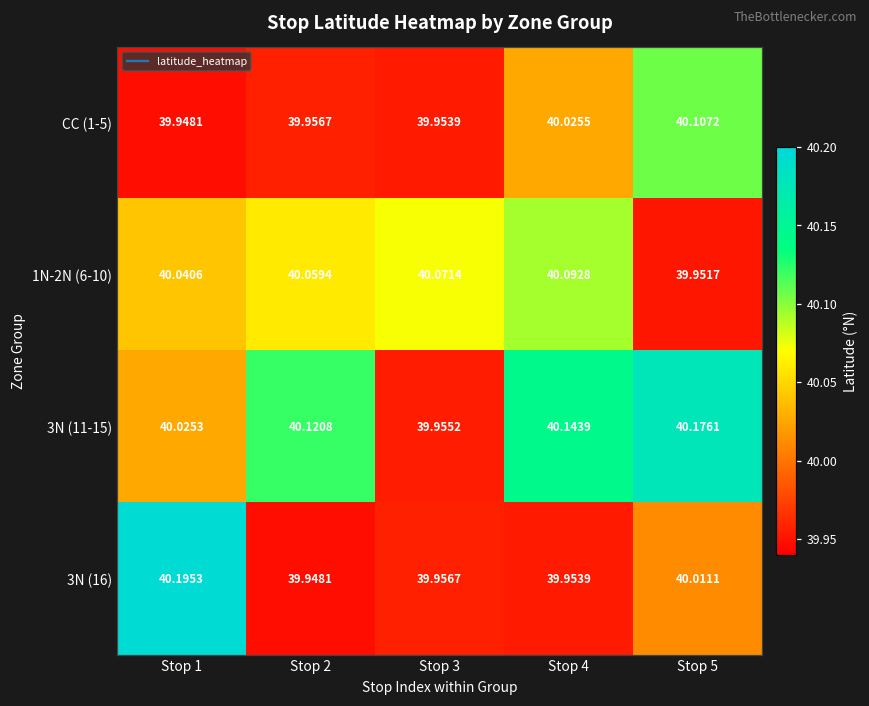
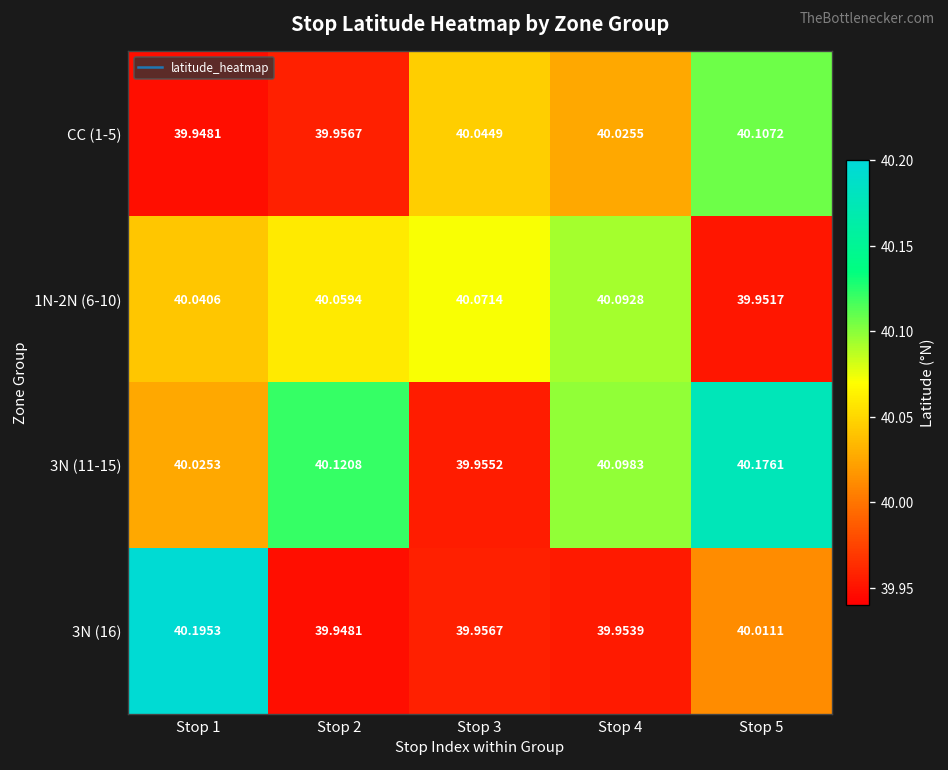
  {
    "CC (1-5)": {
      "Stop 1": 39.9481,
      "Stop 2": 39.9567,
-     "Stop 3": 39.9539,
+     "Stop 3": 40.0449,
      "Stop 4": 40.0255,
      "Stop 5": 40.1072
    },
    "1N-2N (6-10)": {
      "Stop 1": 40.0406,
      "Stop 2": 40.0594,
      "Stop 3": 40.0714,
      "Stop 4": 40.0928,
      "Stop 5": 39.9517
    },
    "3N (11-15)": {
      "Stop 1": 40.0253,
      "Stop 2": 40.1208,
      "Stop 3": 39.9552,
-     "Stop 4": 40.1439,
+     "Stop 4": 40.0983,
      "Stop 5": 40.1761
    },
    "3N (16)": {
      "Stop 1": 40.1953,
      "Stop 2": 39.9481,
      "Stop 3": 39.9567,
      "Stop 4": 39.9539,
      "Stop 5": 40.0111
    }
  }
